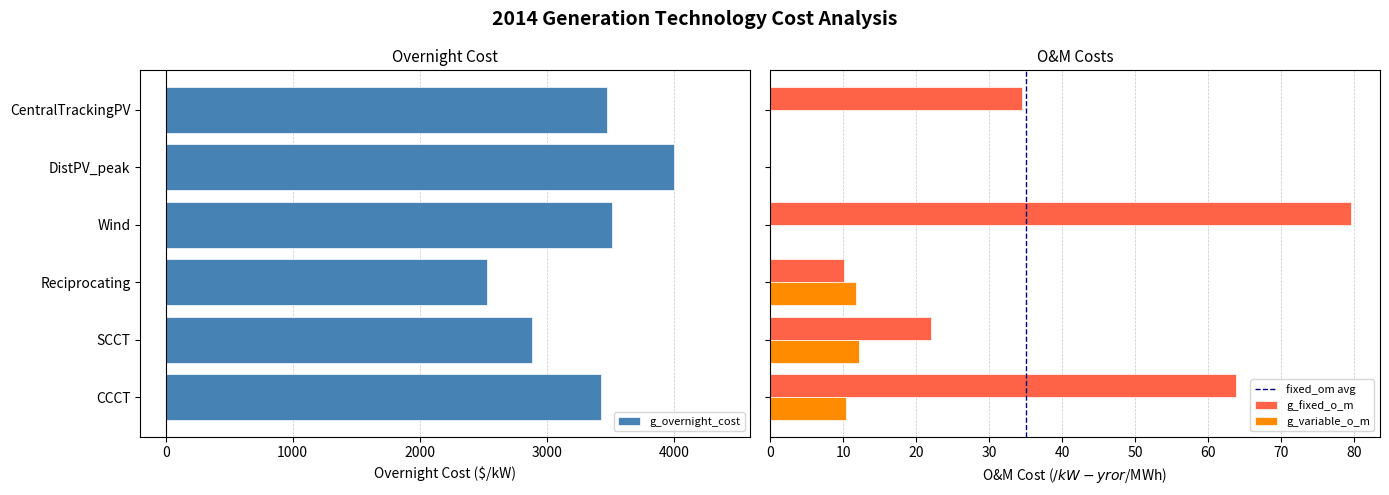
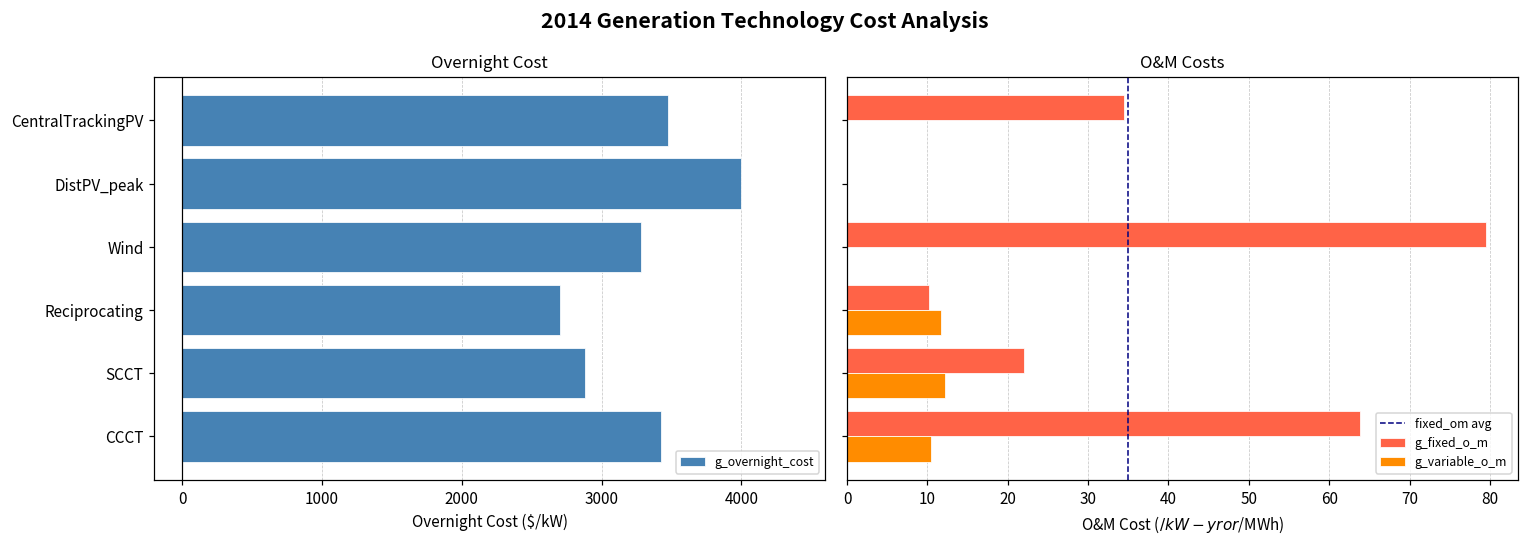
  {
    "Overnight Cost": {
      "CentralTrackingPV": 3470,
      "DistPV_peak": 4000,
-     "Wind": 3510,
-     "Reciprocating": 2530,
+     "Wind": 3290,
+     "Reciprocating": 2700,
      "SCCT": 2890,
      "CCCT": 3430
    }
  }
